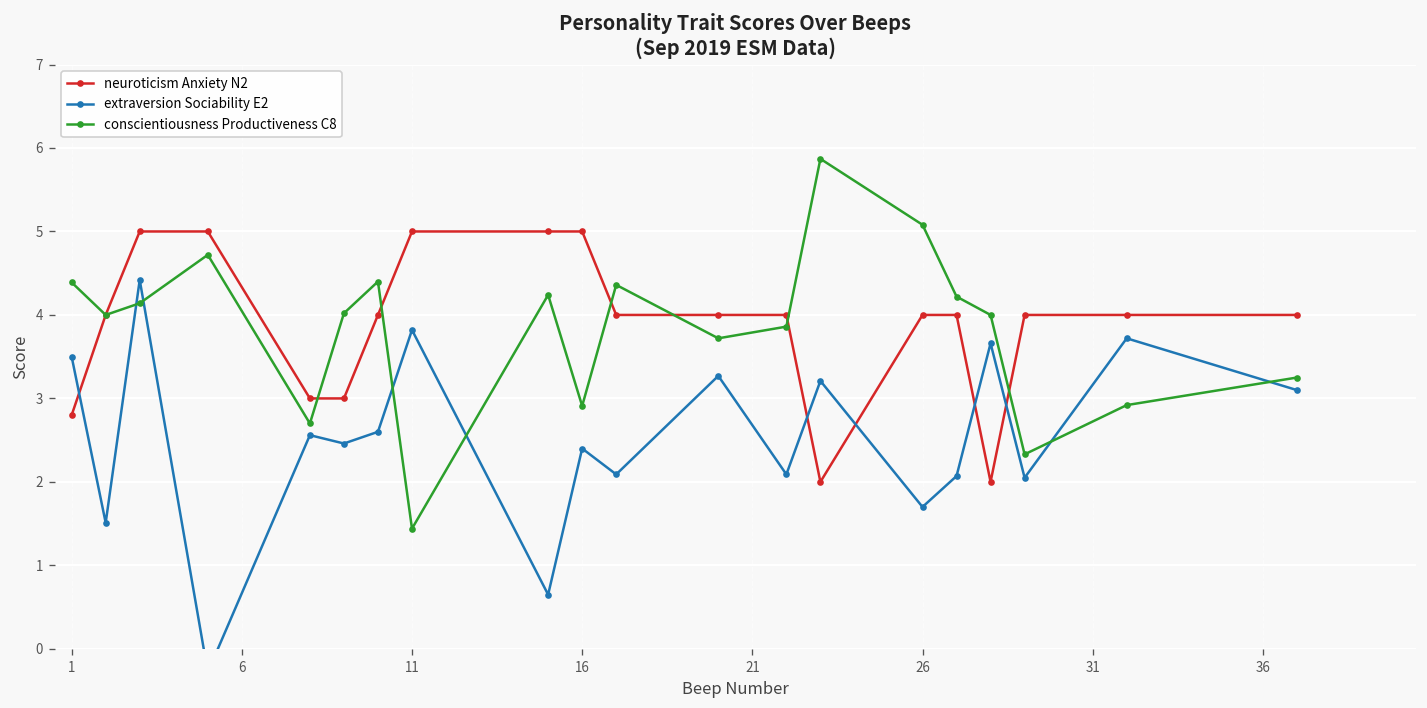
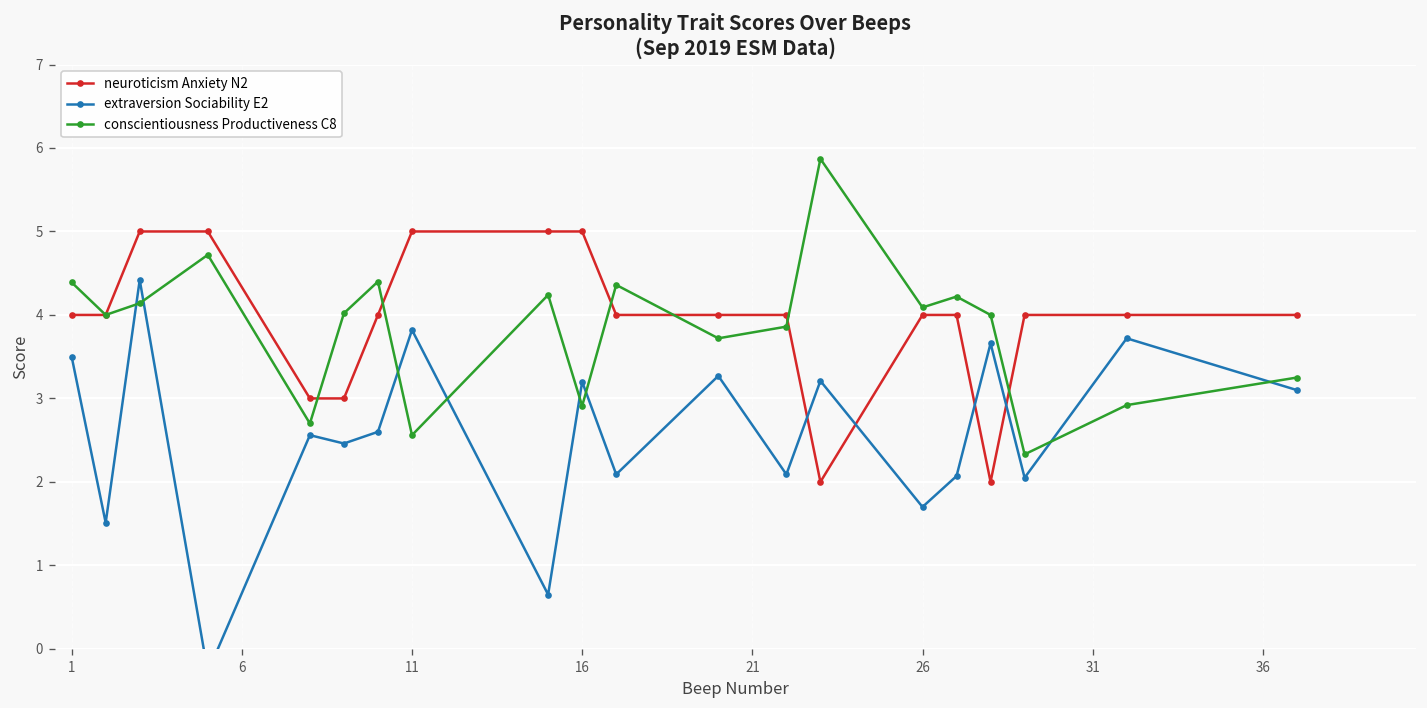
  {
    "neuroticism Anxiety N2": {
-     "1": 2.8,
+     "1": 4.0,
      "11": 5.0,
      "16": 5.0,
      "26": 4.0
    },
    "extraversion Sociability E2": {
      "1": 3.5,
      "11": 3.8,
-     "16": 2.4,
+     "16": 3.2,
      "26": 1.7
    },
    "conscientiousness Productiveness C8": {
      "1": 4.4,
-     "11": 1.4,
+     "11": 2.6,
      "16": 2.9,
-     "26": 5.1
+     "26": 4.1
    }
  }
